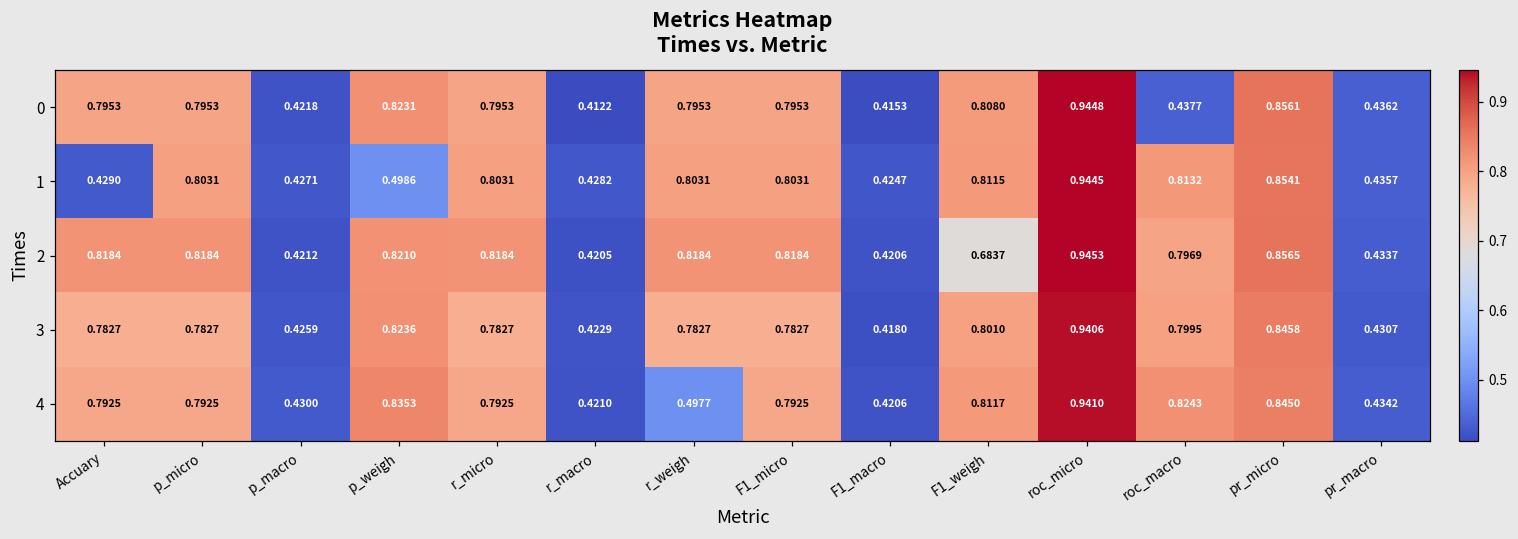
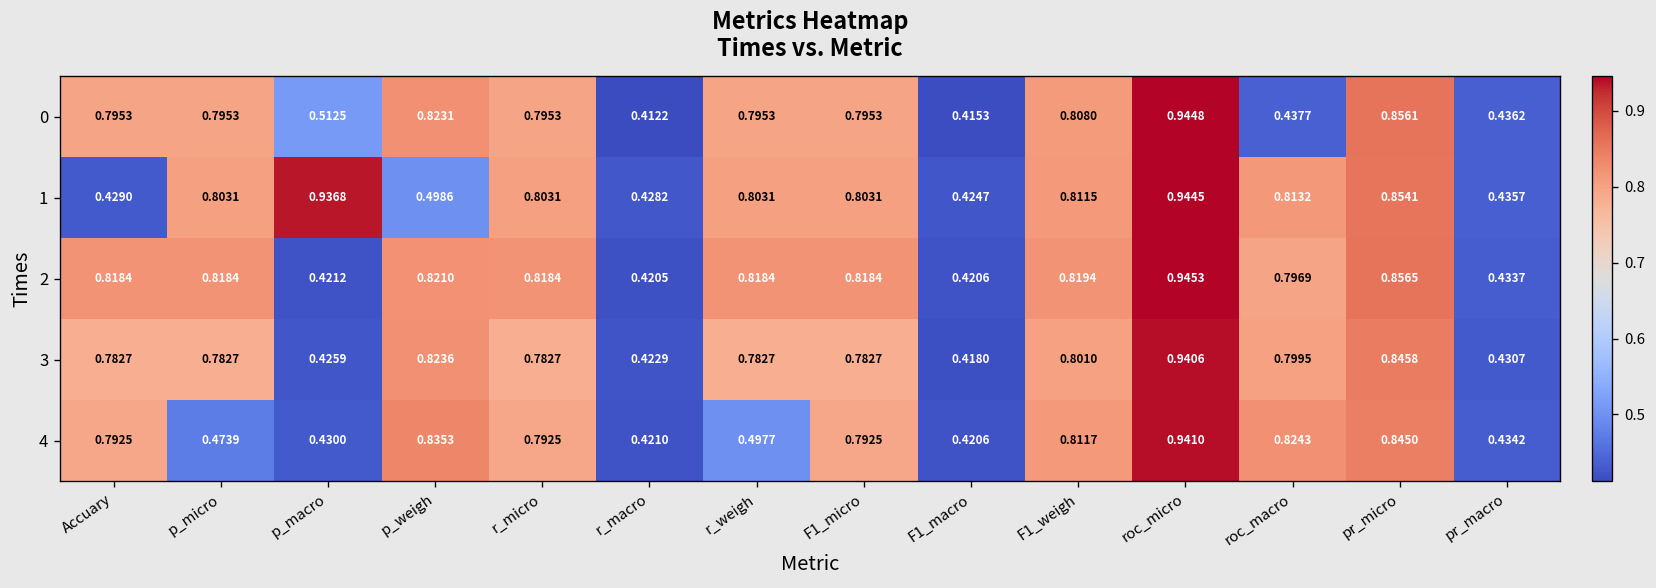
  {
    "0": {
      "Accuary": 0.7953,
      "p_micro": 0.7953,
-     "p_macro": 0.4218,
+     "p_macro": 0.5125,
      "p_weigh": 0.8231,
      "r_micro": 0.7953,
      "r_macro": 0.4122,
      "r_weigh": 0.7953,
      "F1_micro": 0.7953,
      "F1_macro": 0.4153,
      "F1_weigh": 0.8080,
      "roc_micro": 0.9448,
      "roc_macro": 0.4377,
      "pr_micro": 0.8561,
      "pr_macro": 0.4362
    },
    "1": {
      "Accuary": 0.4290,
      "p_micro": 0.8031,
-     "p_macro": 0.4271,
+     "p_macro": 0.9368,
      "p_weigh": 0.4986,
      "r_micro": 0.8031,
      "r_macro": 0.4282,
      "r_weigh": 0.8031,
      "F1_micro": 0.8031,
      "F1_macro": 0.4247,
      "F1_weigh": 0.8115,
      "roc_micro": 0.9445,
      "roc_macro": 0.8132,
      "pr_micro": 0.8541,
      "pr_macro": 0.4357
    },
    "2": {
      "Accuary": 0.8184,
      "p_micro": 0.8184,
      "p_macro": 0.4212,
      "p_weigh": 0.8210,
      "r_micro": 0.8184,
      "r_macro": 0.4205,
      "r_weigh": 0.8184,
      "F1_micro": 0.8184,
      "F1_macro": 0.4206,
-     "F1_weigh": 0.6837,
+     "F1_weigh": 0.8194,
      "roc_micro": 0.9453,
      "roc_macro": 0.7969,
      "pr_micro": 0.8565,
      "pr_macro": 0.4337
    },
    "3": {
      "Accuary": 0.7827,
      "p_micro": 0.7827,
      "p_macro": 0.4259,
      "p_weigh": 0.8236,
      "r_micro": 0.7827,
      "r_macro": 0.4229,
      "r_weigh": 0.7827,
      "F1_micro": 0.7827,
      "F1_macro": 0.4180,
      "F1_weigh": 0.8010,
      "roc_micro": 0.9406,
      "roc_macro": 0.7995,
      "pr_micro": 0.8458,
      "pr_macro": 0.4307
    },
    "4": {
      "Accuary": 0.7925,
-     "p_micro": 0.7925,
+     "p_micro": 0.4739,
      "p_macro": 0.4300,
      "p_weigh": 0.8353,
      "r_micro": 0.7925,
      "r_macro": 0.4210,
      "r_weigh": 0.4977,
      "F1_micro": 0.7925,
      "F1_macro": 0.4206,
      "F1_weigh": 0.8117,
      "roc_micro": 0.9410,
      "roc_macro": 0.8243,
      "pr_micro": 0.8450,
      "pr_macro": 0.4342
    }
  }
